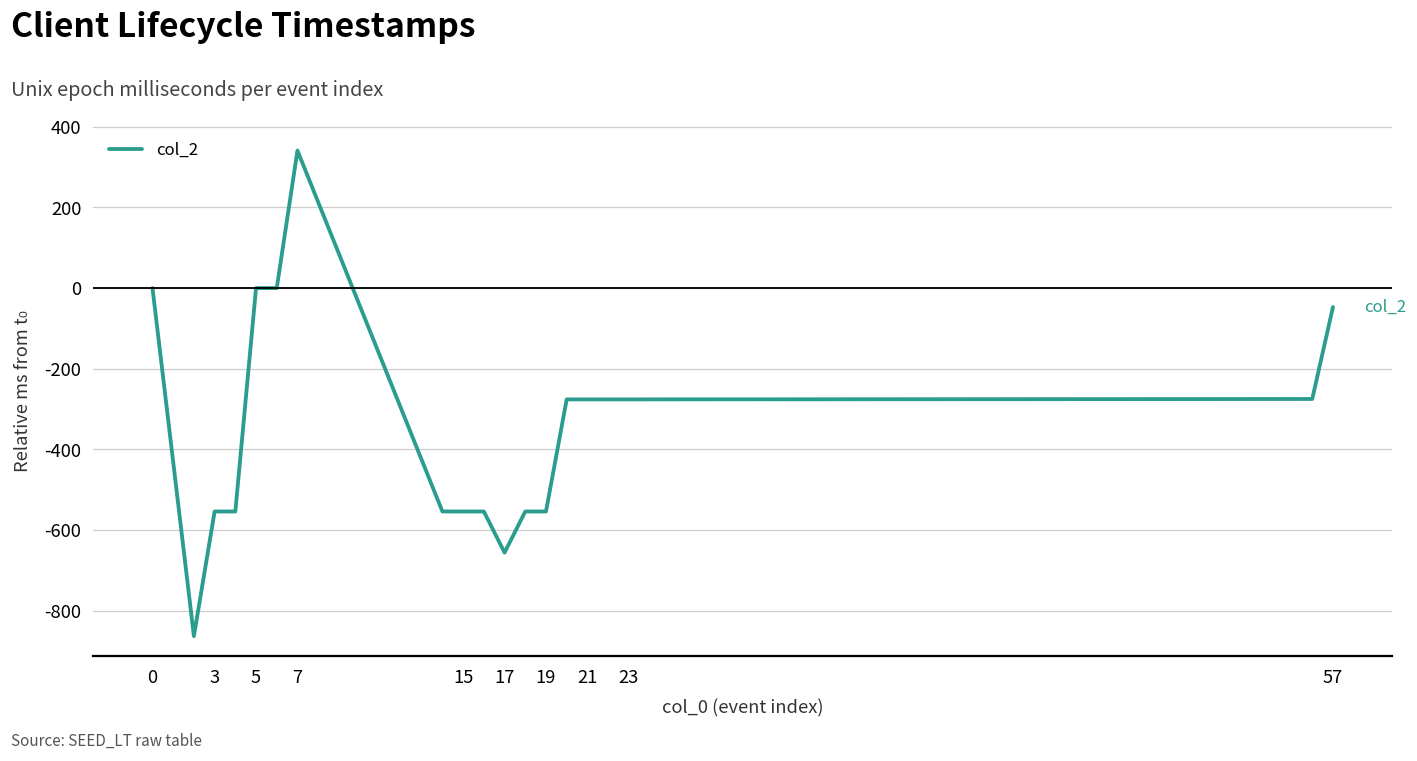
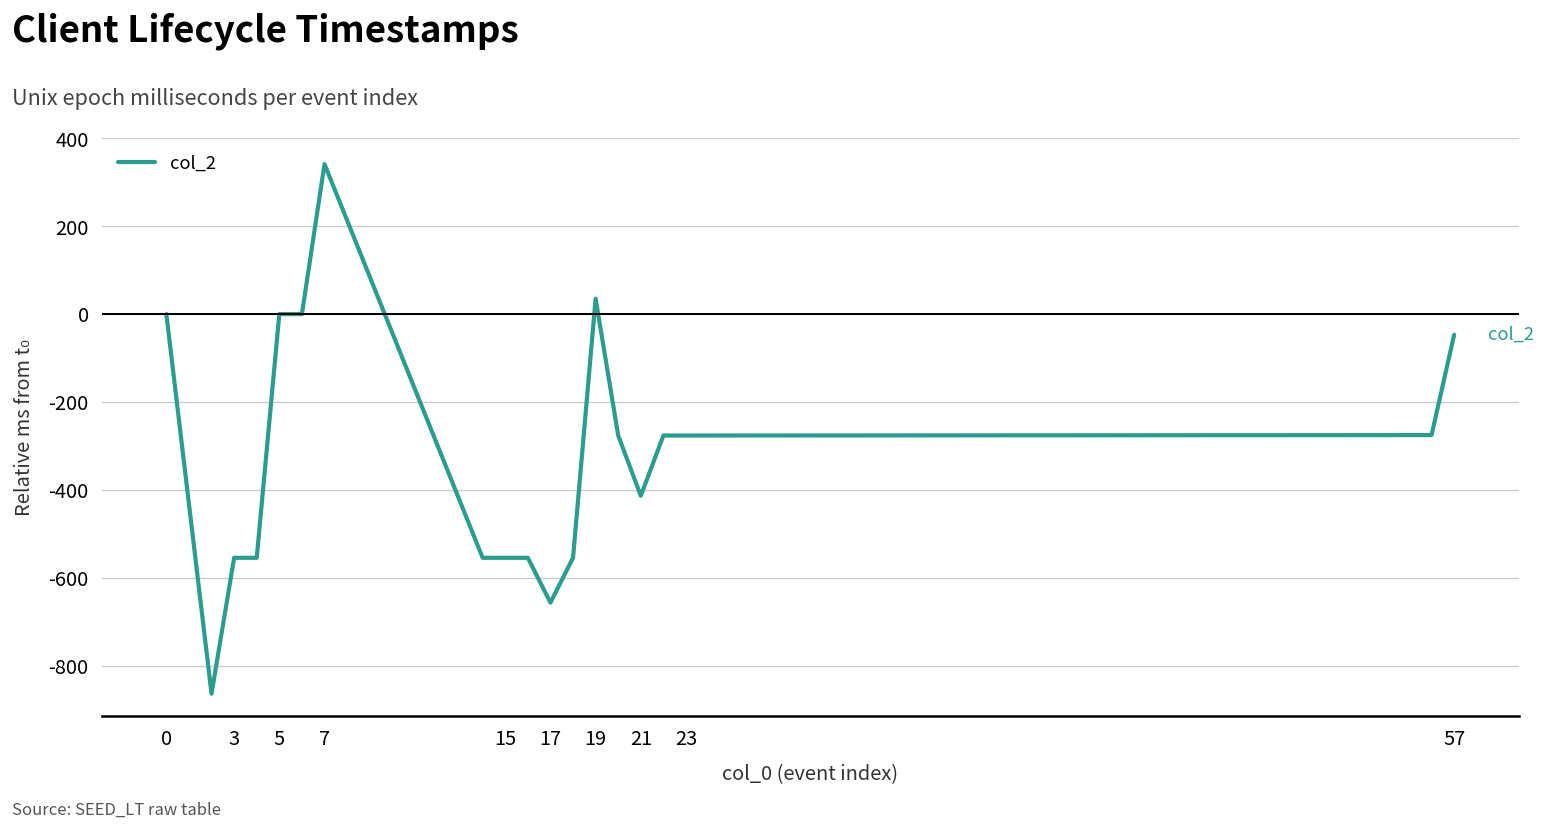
  {
    "0": 0,
    "3": -550,
    "5": 0,
    "7": 340,
    "15": -550,
    "17": -660,
-   "19": -550,
-   "21": -280,
+   "19": 40,
+   "21": -410,
    "23": -280,
    "57": -50
  }
